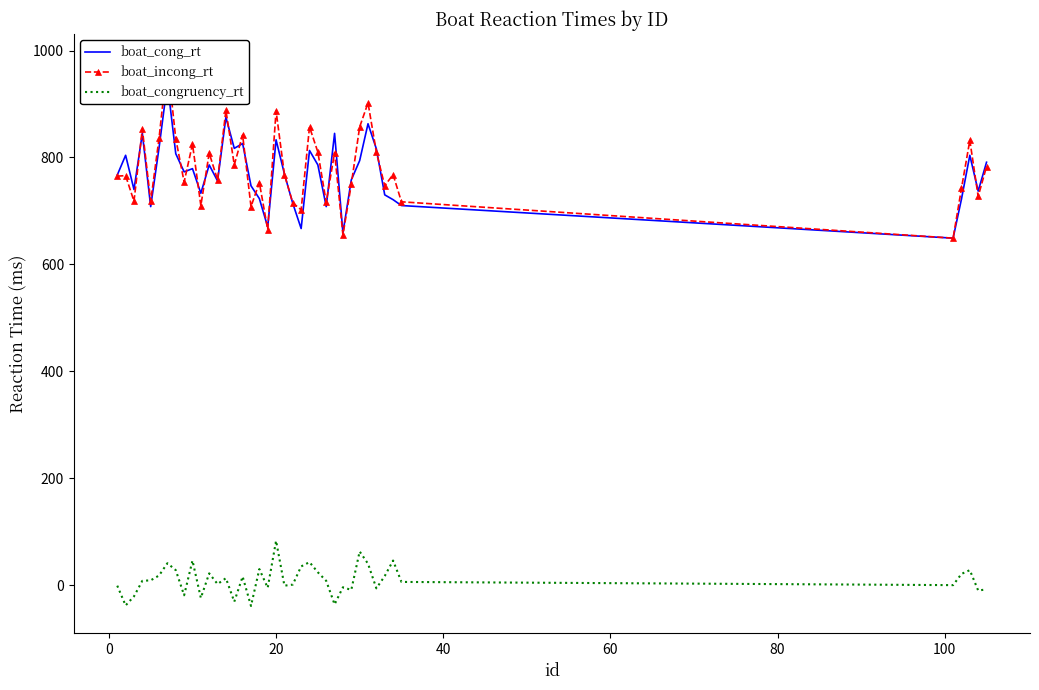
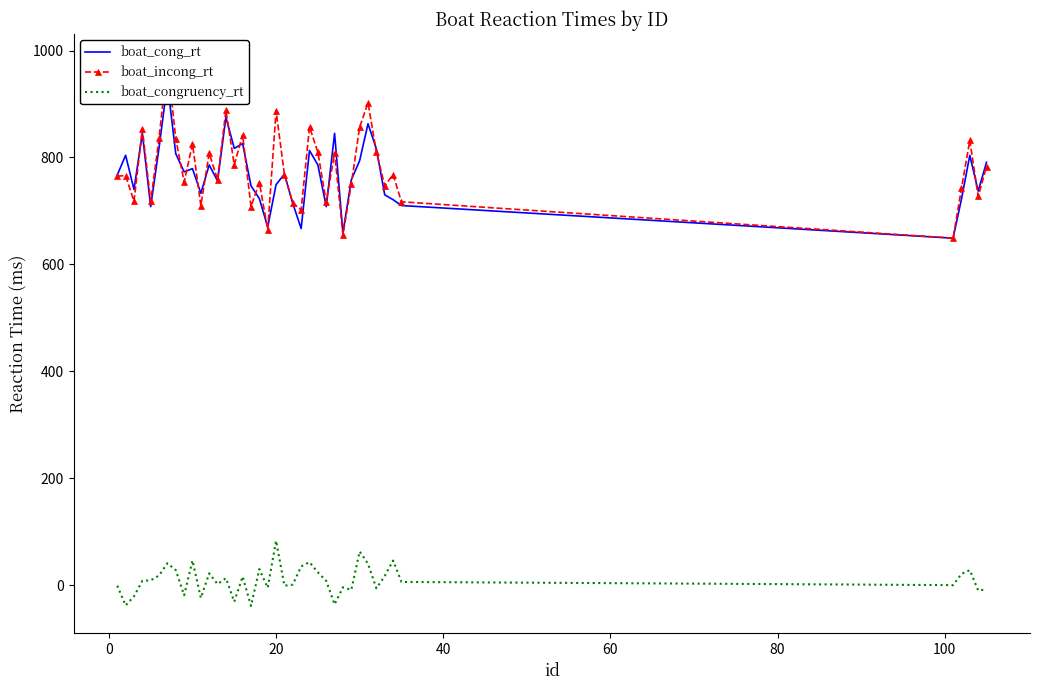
  {
    "boat_cong_rt": {
-     "20": 830
+     "20": 750
    },
    "boat_incong_rt": {
      "20": 890
    },
    "boat_congruency_rt": {
      "20": 80
    }
  }
